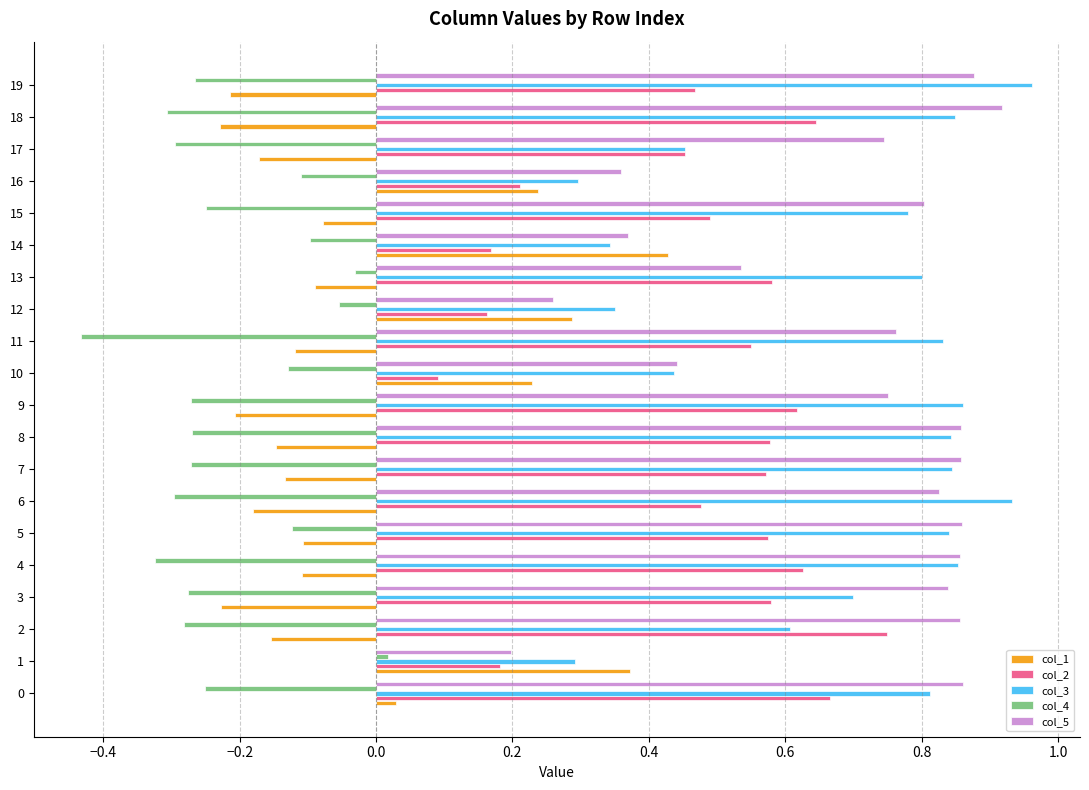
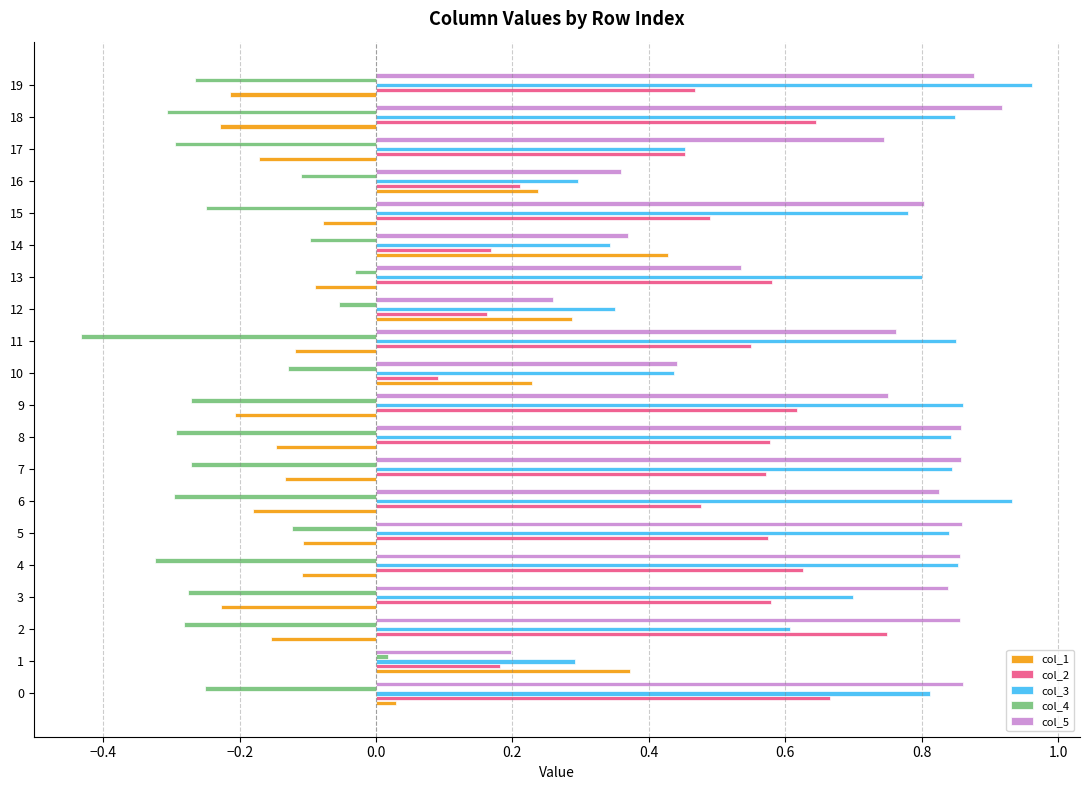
  {
    "col_1": {
      "19": -0.21,
      "18": -0.23,
      "17": -0.17,
      "16": 0.24,
      "15": -0.08,
      "14": 0.43,
      "13": -0.09,
      "12": 0.29,
      "11": -0.12,
      "10": 0.23,
      "9": -0.21,
      "8": -0.15,
      "7": -0.13,
      "6": -0.18,
      "5": -0.11,
      "4": -0.11,
      "3": -0.23,
      "2": -0.15,
      "1": 0.37,
      "0": 0.03
    },
    "col_2": {
      "19": 0.47,
      "18": 0.64,
      "17": 0.45,
      "16": 0.21,
      "15": 0.49,
      "14": 0.17,
      "13": 0.58,
      "12": 0.16,
      "11": 0.55,
      "10": 0.09,
      "9": 0.62,
      "8": 0.58,
      "7": 0.57,
      "6": 0.48,
      "5": 0.57,
      "4": 0.63,
      "3": 0.58,
      "2": 0.75,
      "1": 0.18,
      "0": 0.67
    },
    "col_3": {
      "19": 0.96,
      "18": 0.85,
      "17": 0.45,
      "16": 0.30,
      "15": 0.78,
      "14": 0.34,
      "13": 0.80,
      "12": 0.35,
-     "11": 0.83,
+     "11": 0.85,
      "10": 0.44,
      "9": 0.86,
      "8": 0.84,
      "7": 0.84,
      "6": 0.93,
      "5": 0.84,
      "4": 0.85,
      "3": 0.70,
      "2": 0.61,
      "1": 0.29,
      "0": 0.81
    },
    "col_4": {
      "19": -0.27,
      "18": -0.31,
      "17": -0.29,
      "16": -0.11,
      "15": -0.25,
      "14": -0.10,
      "13": -0.03,
      "12": -0.05,
      "11": -0.43,
      "10": -0.13,
      "9": -0.27,
-     "8": -0.27,
+     "8": -0.29,
      "7": -0.27,
      "6": -0.30,
      "5": -0.12,
      "4": -0.32,
      "3": -0.28,
      "2": -0.28,
      "1": 0.02,
      "0": -0.25
    },
    "col_5": {
      "19": 0.88,
      "18": 0.92,
      "17": 0.74,
      "16": 0.36,
      "15": 0.80,
      "14": 0.37,
      "13": 0.54,
      "12": 0.26,
      "11": 0.76,
      "10": 0.44,
      "9": 0.75,
      "8": 0.86,
      "7": 0.86,
      "6": 0.83,
      "5": 0.86,
      "4": 0.86,
      "3": 0.84,
      "2": 0.86,
      "1": 0.20,
      "0": 0.86
    }
  }
